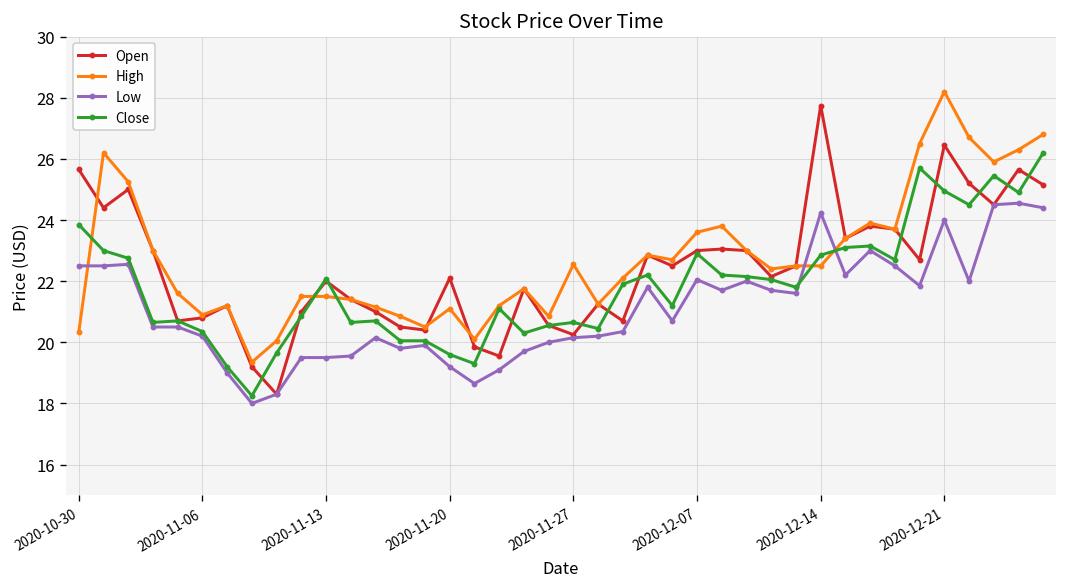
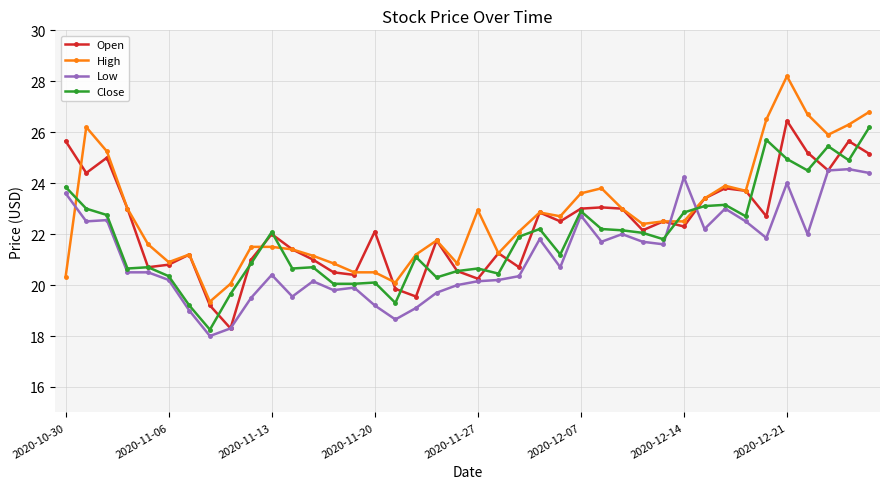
  {
    "Open": {
      "2020-10-30": 25.7,
      "2020-11-06": 20.8,
      "2020-11-20": 22.1,
      "2020-12-07": 23.0,
-     "2020-12-14": 27.7,
+     "2020-12-14": 22.3,
      "2020-12-21": 26.5
    },
    "High": {
      "2020-10-30": 20.3,
      "2020-11-06": 20.9,
      "2020-11-13": 21.5,
-     "2020-11-20": 21.1,
-     "2020-11-27": 22.5,
+     "2020-11-20": 20.5,
+     "2020-11-27": 22.9,
      "2020-12-07": 23.6,
      "2020-12-14": 22.5,
      "2020-12-21": 28.2
    },
    "Low": {
-     "2020-10-30": 22.5,
+     "2020-10-30": 23.6,
      "2020-11-06": 20.2,
-     "2020-11-13": 19.5,
+     "2020-11-13": 20.4,
      "2020-11-20": 19.2,
-     "2020-12-07": 22.0,
+     "2020-12-07": 22.7,
      "2020-12-14": 24.2,
      "2020-12-21": 24.0
    },
    "Close": {
      "2020-10-30": 23.9,
      "2020-11-06": 20.4,
-     "2020-11-20": 19.6,
+     "2020-11-20": 20.1,
      "2020-11-27": 20.6,
      "2020-12-07": 22.9,
      "2020-12-14": 22.9,
      "2020-12-21": 25.0
    }
  }
